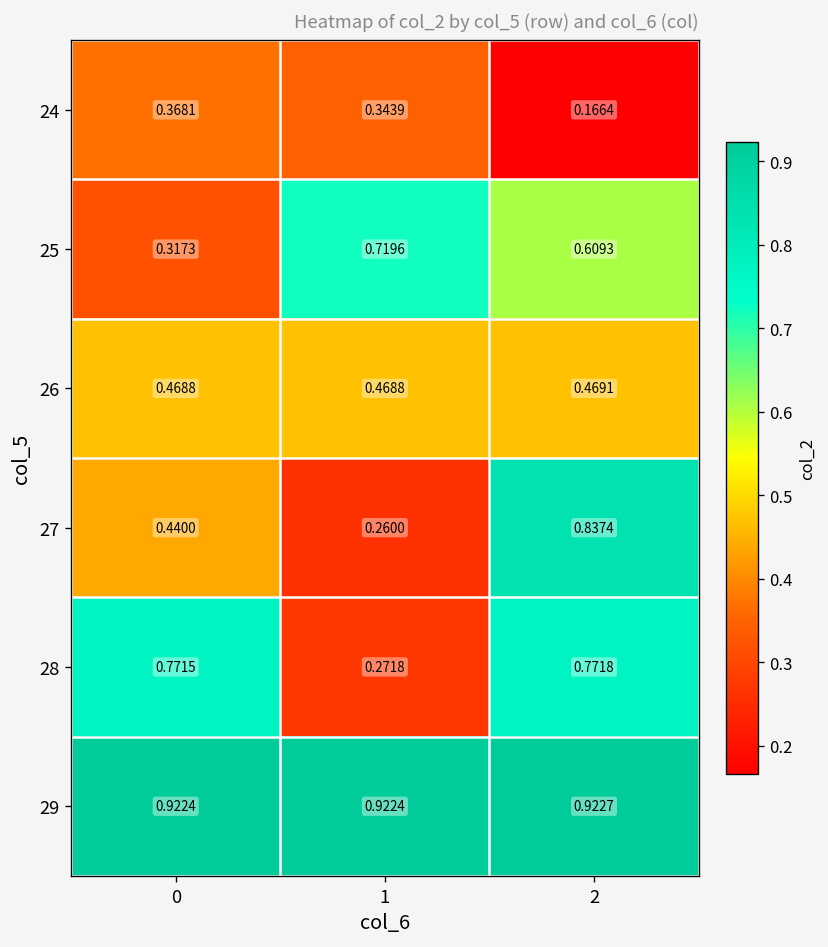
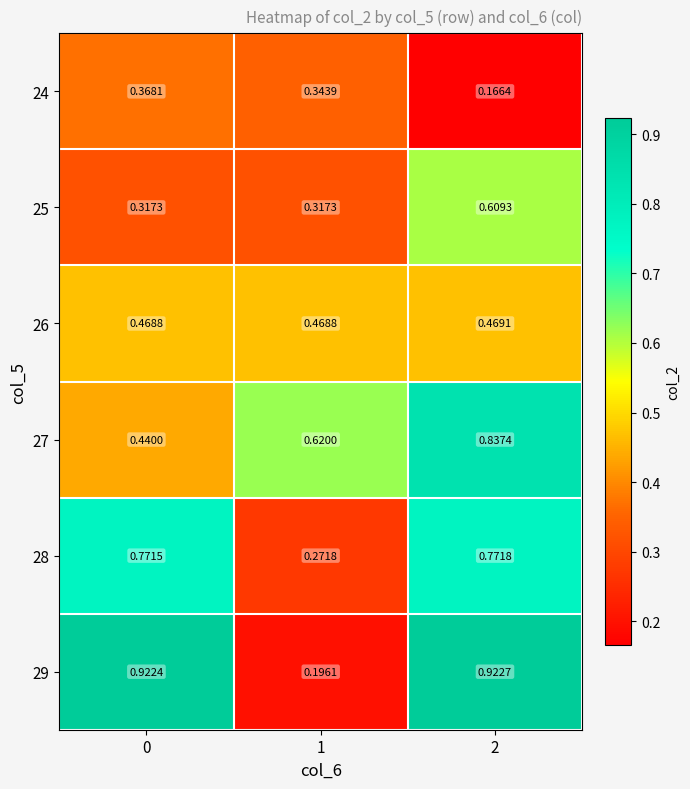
  {
    "25": {
-     "1": 0.7196
+     "1": 0.3173
    },
    "27": {
-     "1": 0.2600
+     "1": 0.6200
    },
    "29": {
-     "1": 0.9224
+     "1": 0.1961
    }
  }
